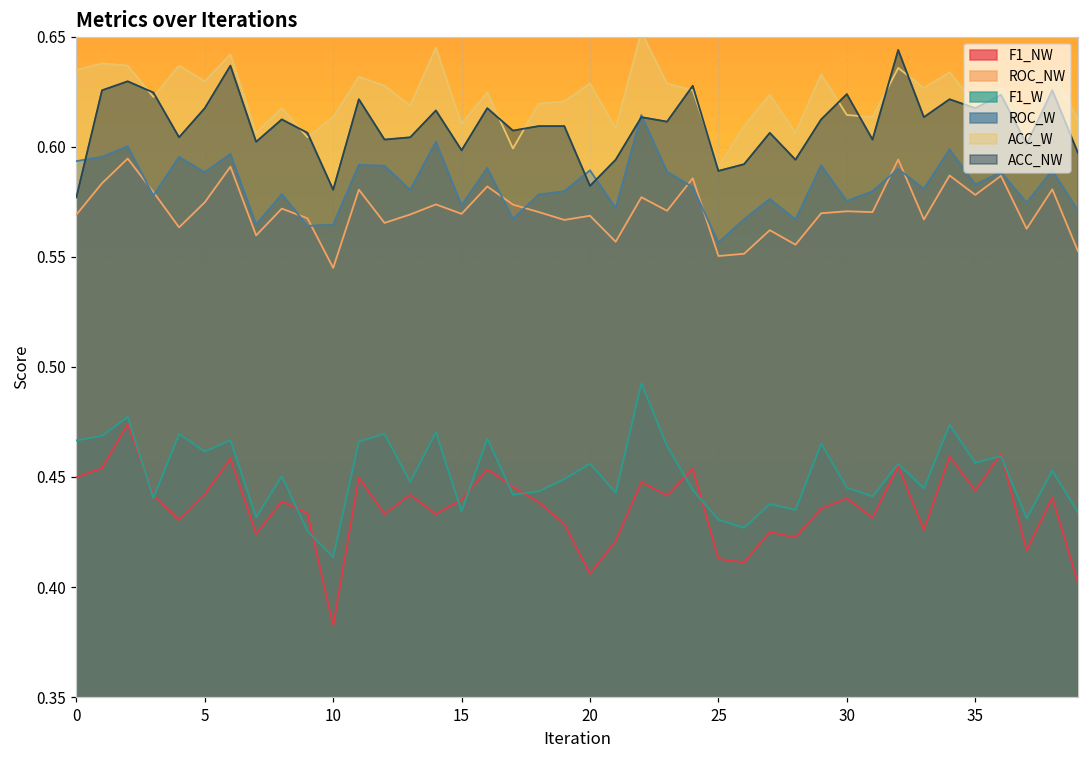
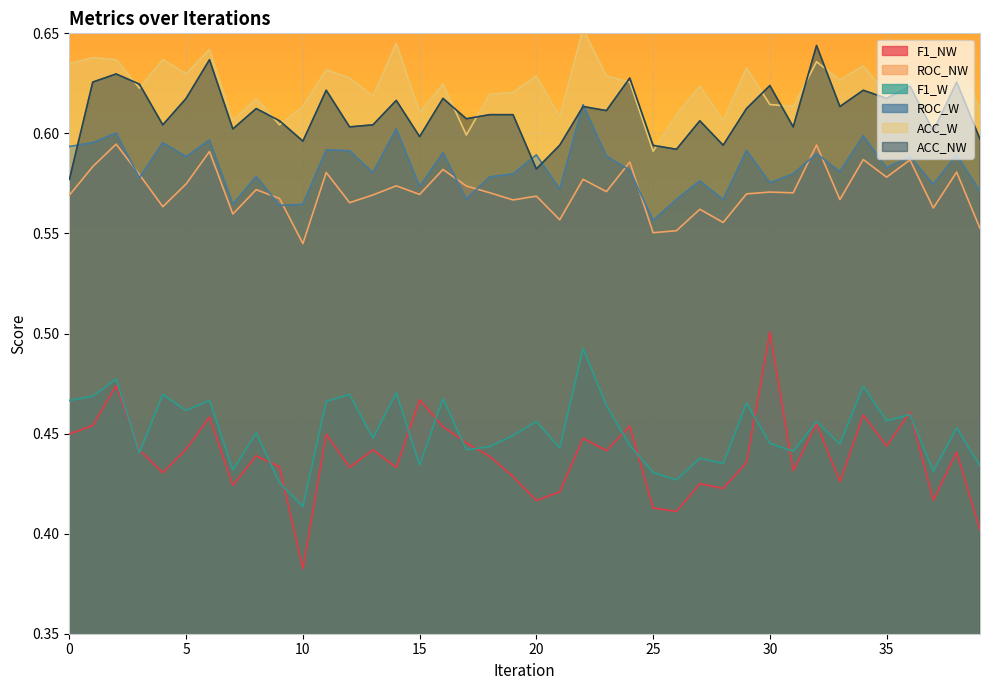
  {
    "F1_NW": {
      "0": 0.450,
      "5": 0.442,
      "10": 0.383,
-     "15": 0.440,
-     "20": 0.406,
+     "15": 0.467,
+     "20": 0.417,
      "25": 0.413,
-     "30": 0.440,
+     "30": 0.501,
      "35": 0.444
    },
    "ACC_NW": {
      "0": 0.577,
      "5": 0.617,
-     "10": 0.580,
+     "10": 0.596,
      "15": 0.598,
      "20": 0.582,
-     "25": 0.589,
+     "25": 0.594,
      "30": 0.624
    }
  }
